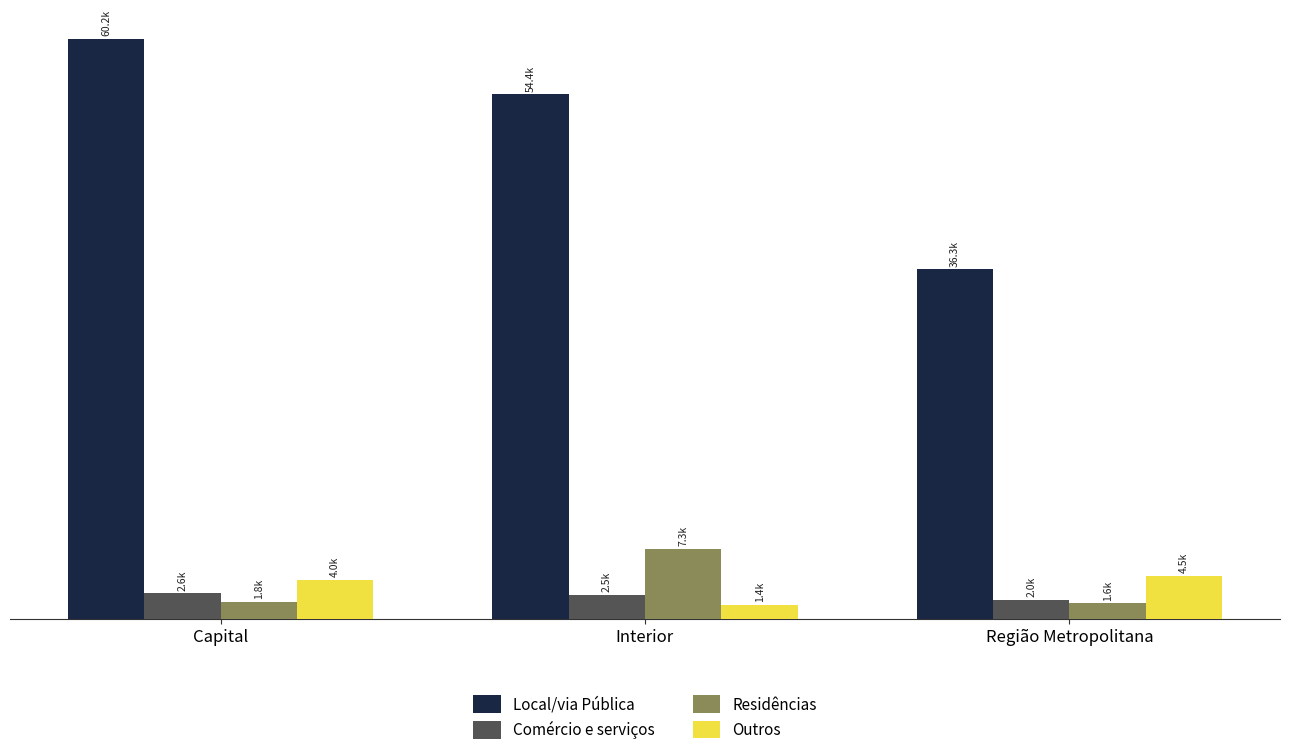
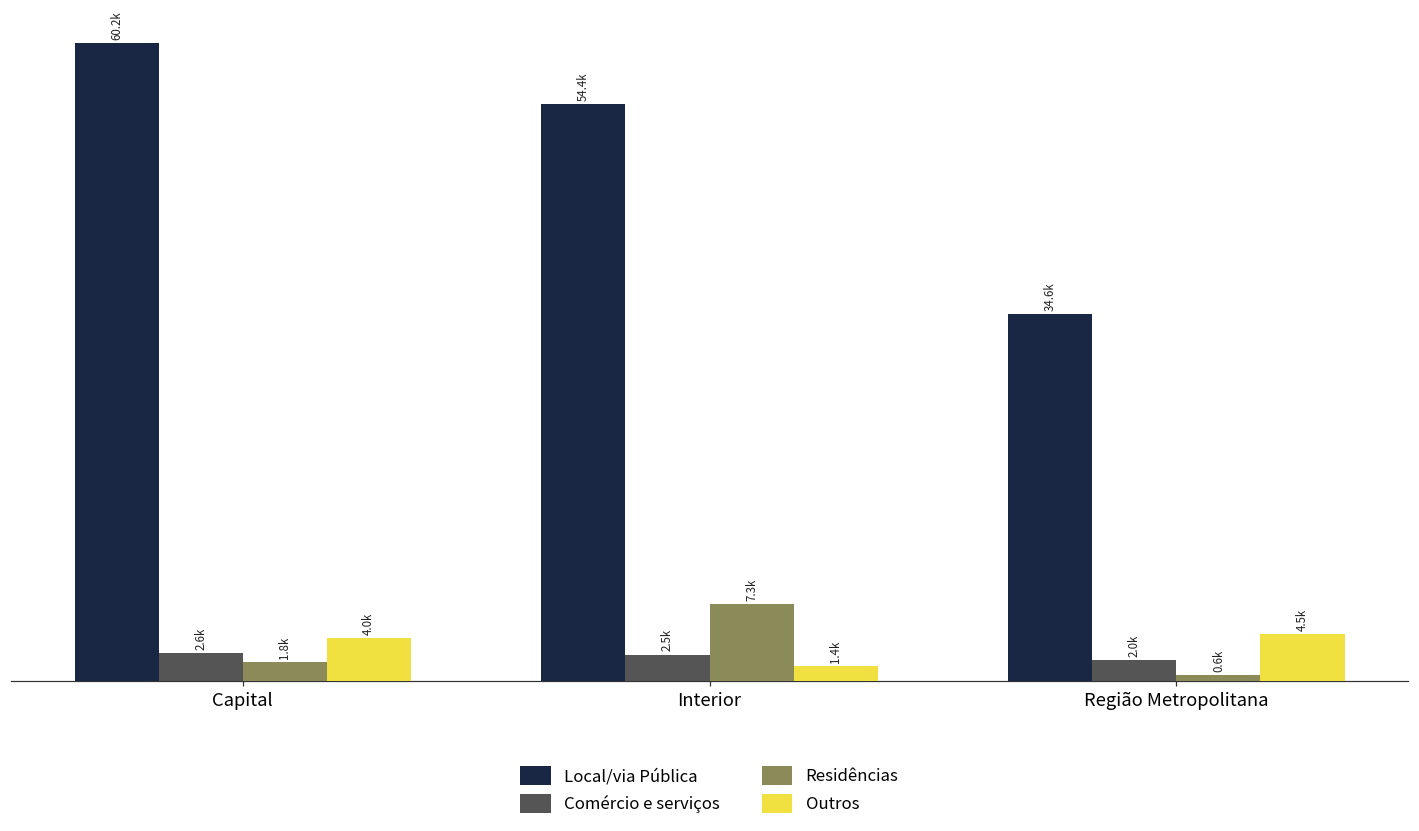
  {
    "Local/via Pública": {
      "Capital": "60.2k",
      "Interior": "54.4k",
-     "Região Metropolitana": "36.3k"
+     "Região Metropolitana": "34.6k"
    },
    "Comércio e serviços": {
      "Capital": "2.6k",
      "Interior": "2.5k",
      "Região Metropolitana": "2.0k"
    },
    "Residências": {
      "Capital": "1.8k",
      "Interior": "7.3k",
-     "Região Metropolitana": "1.6k"
+     "Região Metropolitana": "0.6k"
    },
    "Outros": {
      "Capital": "4.0k",
      "Interior": "1.4k",
      "Região Metropolitana": "4.5k"
    }
  }
